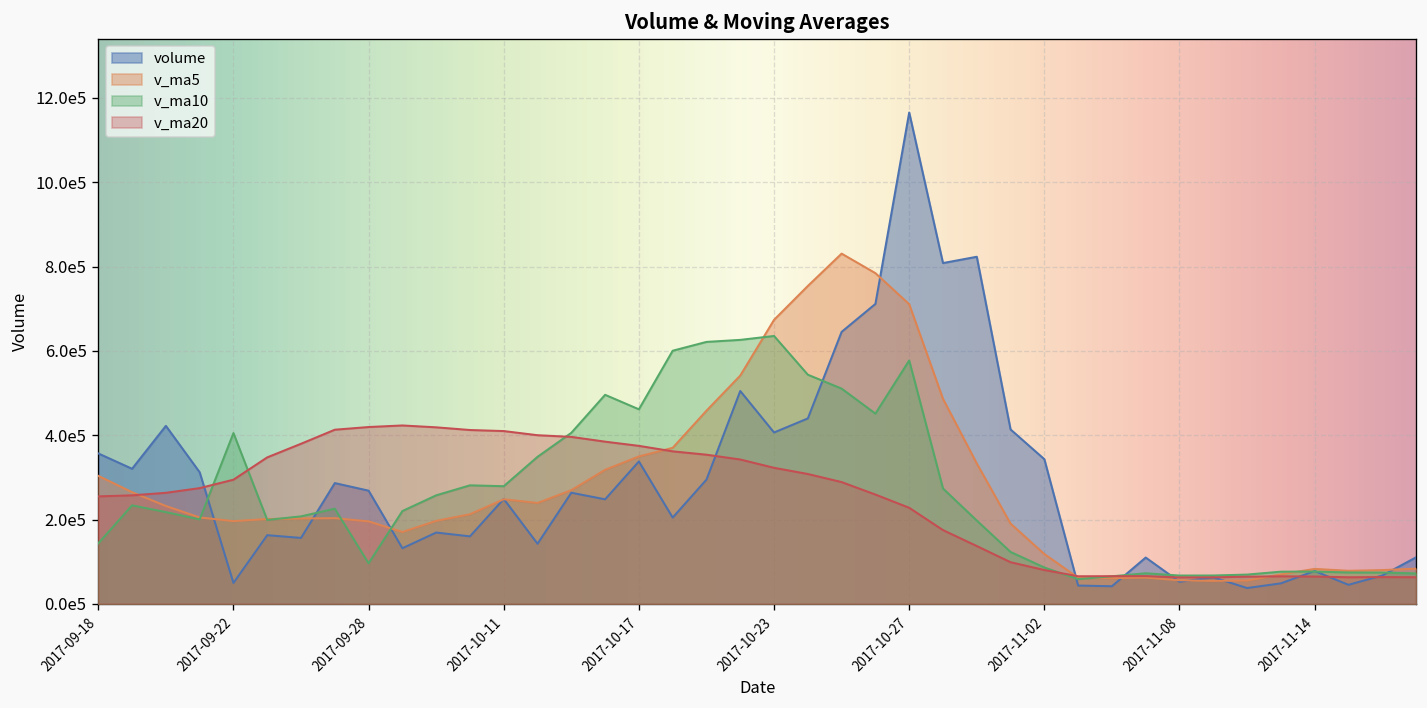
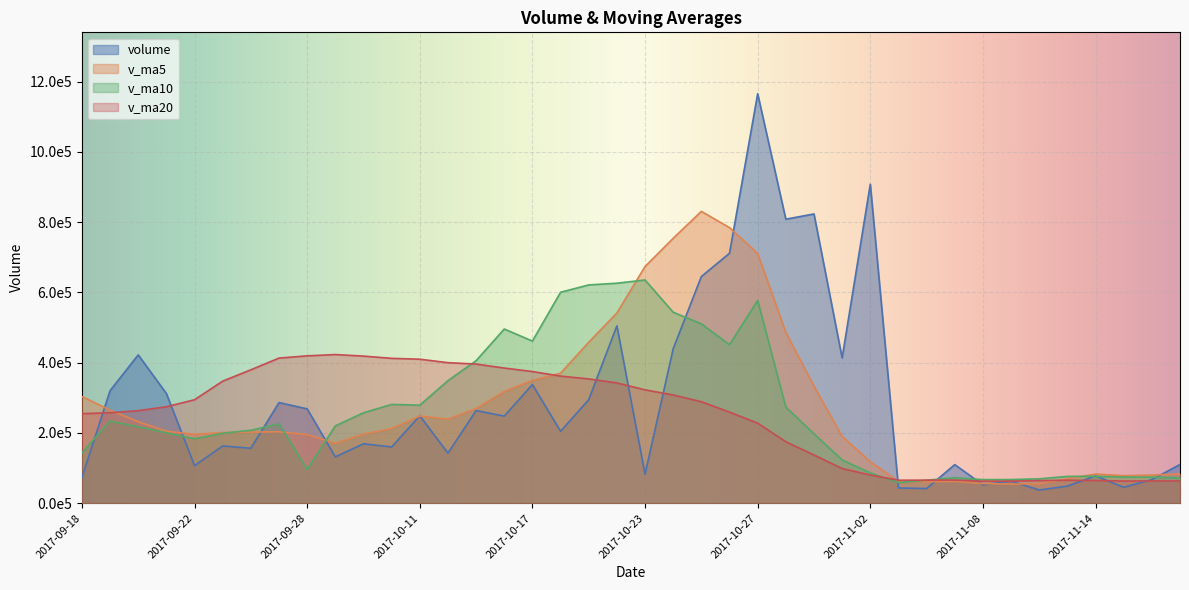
  {
    "volume": {
-     "2017-09-18": 360000,
-     "2017-09-22": 50000,
+     "2017-09-18": 70000,
+     "2017-09-22": 110000,
      "2017-09-28": 270000,
      "2017-10-17": 340000,
-     "2017-10-23": 410000,
+     "2017-10-23": 80000,
      "2017-10-27": 1170000,
-     "2017-11-02": 340000
+     "2017-11-02": 910000
    },
    "v_ma10": {
      "2017-09-18": 140000,
-     "2017-09-22": 410000,
+     "2017-09-22": 180000,
      "2017-09-28": 100000,
      "2017-10-11": 280000,
      "2017-10-17": 460000,
      "2017-10-23": 640000,
      "2017-10-27": 580000
    }
  }
